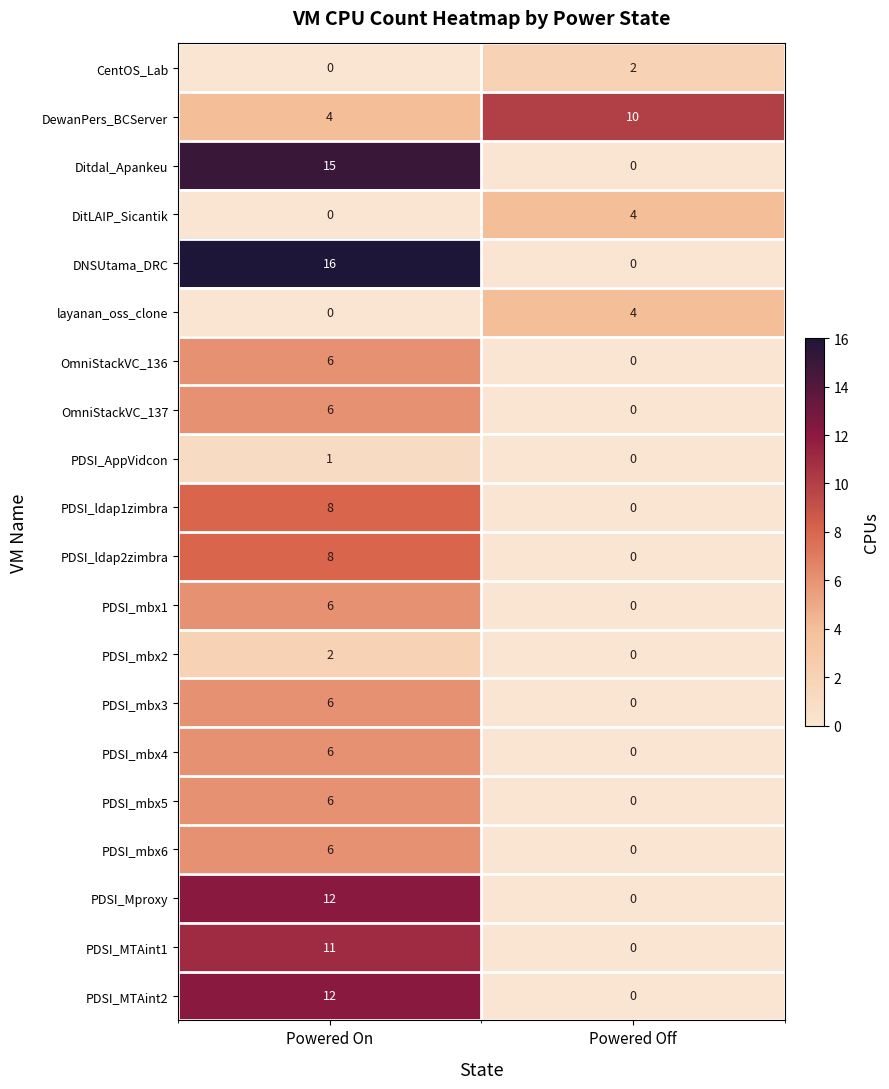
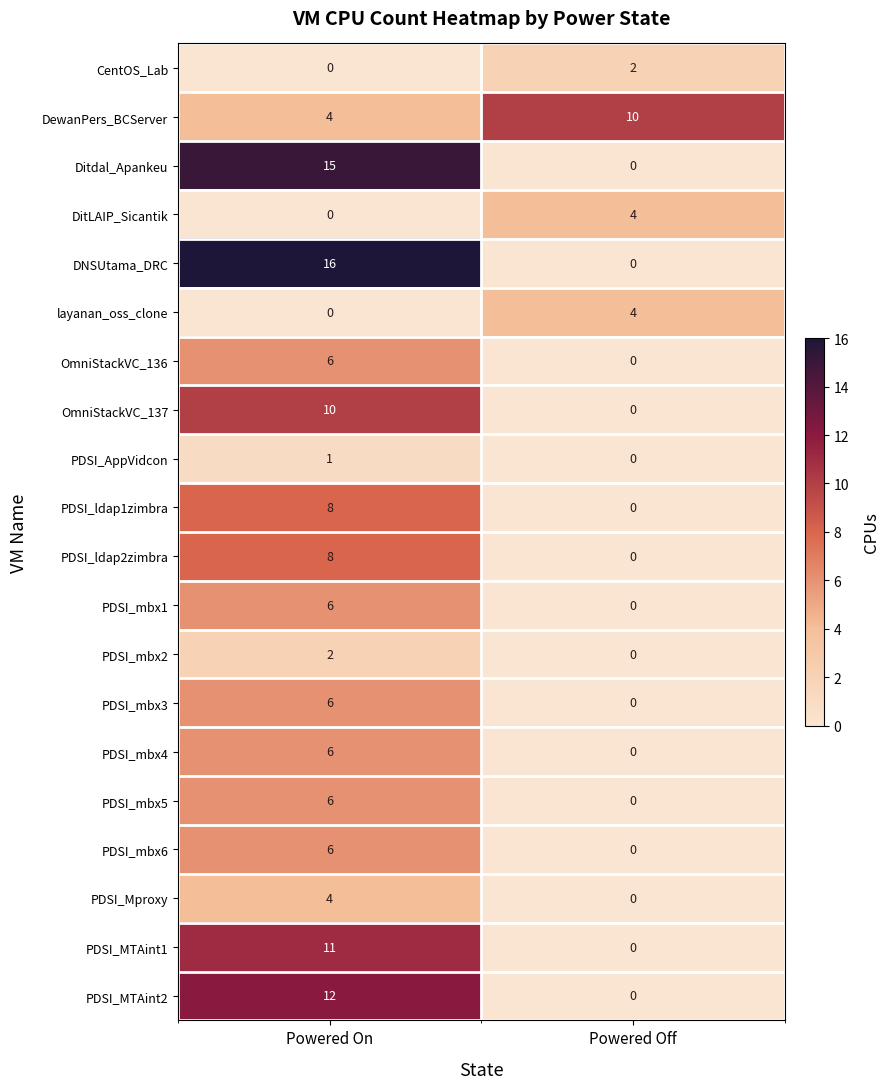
  {
    "CentOS_Lab": {
      "Powered On": 0,
      "Powered Off": 2
    },
    "DewanPers_BCServer": {
      "Powered On": 4,
      "Powered Off": 10
    },
    "Ditdal_Apankeu": {
      "Powered On": 15,
      "Powered Off": 0
    },
    "DitLAIP_Sicantik": {
      "Powered On": 0,
      "Powered Off": 4
    },
    "DNSUtama_DRC": {
      "Powered On": 16,
      "Powered Off": 0
    },
    "layanan_oss_clone": {
      "Powered On": 0,
      "Powered Off": 4
    },
    "OmniStackVC_136": {
      "Powered On": 6,
      "Powered Off": 0
    },
    "OmniStackVC_137": {
-     "Powered On": 6,
+     "Powered On": 10,
      "Powered Off": 0
    },
    "PDSI_AppVidcon": {
      "Powered On": 1,
      "Powered Off": 0
    },
    "PDSI_ldap1zimbra": {
      "Powered On": 8,
      "Powered Off": 0
    },
    "PDSI_ldap2zimbra": {
      "Powered On": 8,
      "Powered Off": 0
    },
    "PDSI_mbx1": {
      "Powered On": 6,
      "Powered Off": 0
    },
    "PDSI_mbx2": {
      "Powered On": 2,
      "Powered Off": 0
    },
    "PDSI_mbx3": {
      "Powered On": 6,
      "Powered Off": 0
    },
    "PDSI_mbx4": {
      "Powered On": 6,
      "Powered Off": 0
    },
    "PDSI_mbx5": {
      "Powered On": 6,
      "Powered Off": 0
    },
    "PDSI_mbx6": {
      "Powered On": 6,
      "Powered Off": 0
    },
    "PDSI_Mproxy": {
-     "Powered On": 12,
+     "Powered On": 4,
      "Powered Off": 0
    },
    "PDSI_MTAint1": {
      "Powered On": 11,
      "Powered Off": 0
    },
    "PDSI_MTAint2": {
      "Powered On": 12,
      "Powered Off": 0
    }
  }
